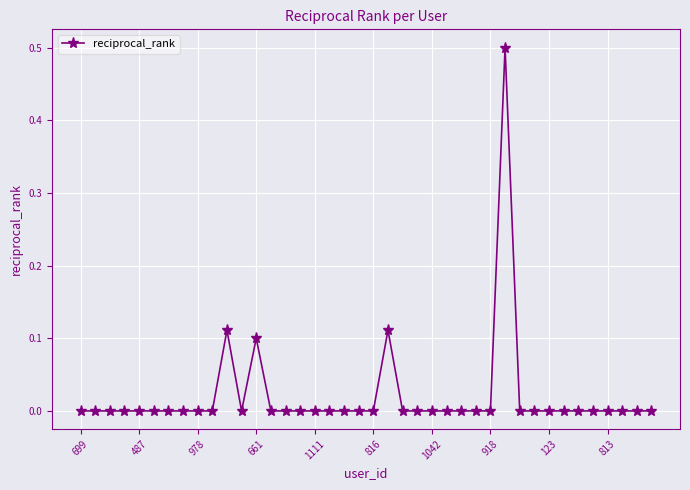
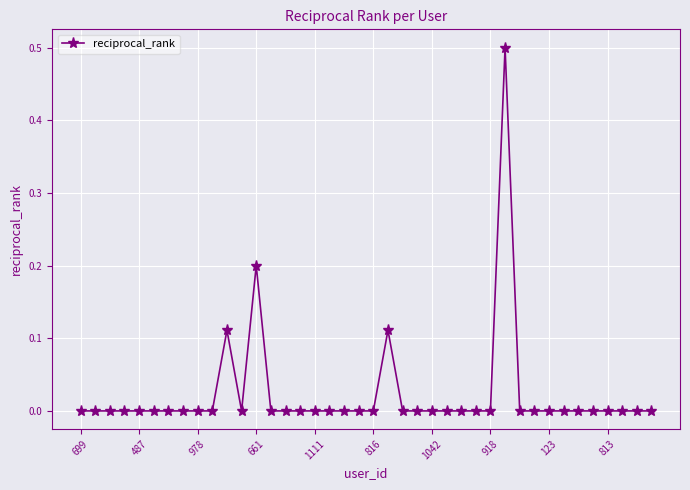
  {
    "699": 0.0,
    "487": 0.0,
    "978": 0.0,
-   "661": 0.1,
+   "661": 0.2,
    "1111": 0.0,
    "816": 0.0,
    "1042": 0.0,
    "918": 0.0,
    "123": 0.0,
    "813": 0.0
  }
